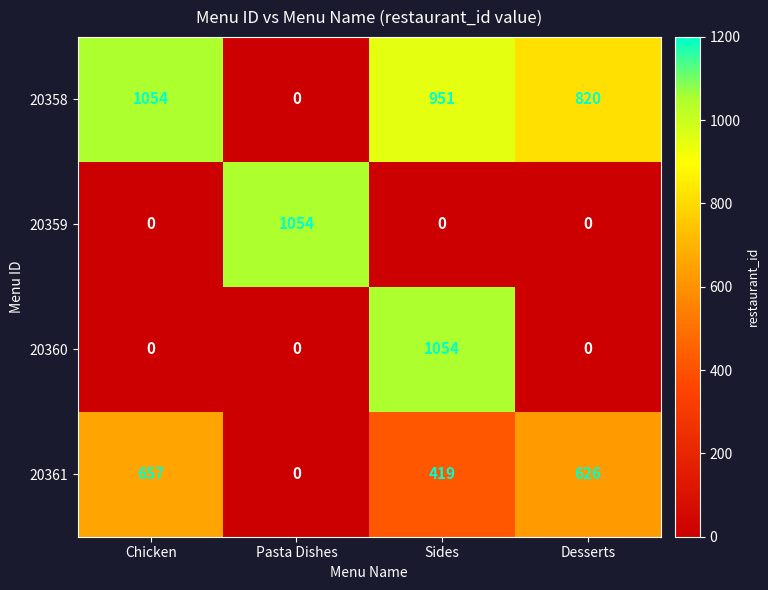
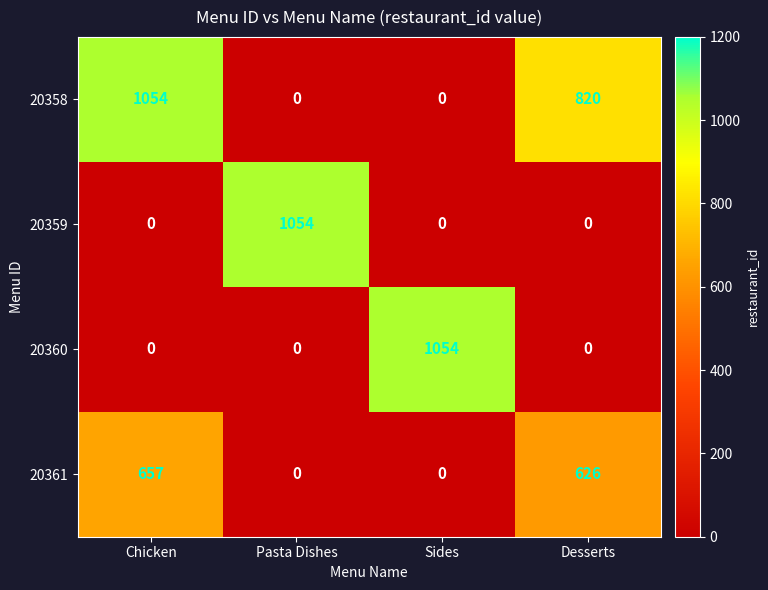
  {
    "20358": {
      "Chicken": 1054,
      "Pasta Dishes": 0,
-     "Sides": 951,
+     "Sides": 0,
      "Desserts": 820
    },
    "20359": {
      "Chicken": 0,
      "Pasta Dishes": 1054,
      "Sides": 0,
      "Desserts": 0
    },
    "20360": {
      "Chicken": 0,
      "Pasta Dishes": 0,
      "Sides": 1054,
      "Desserts": 0
    },
    "20361": {
      "Chicken": 657,
      "Pasta Dishes": 0,
-     "Sides": 419,
+     "Sides": 0,
      "Desserts": 626
    }
  }
